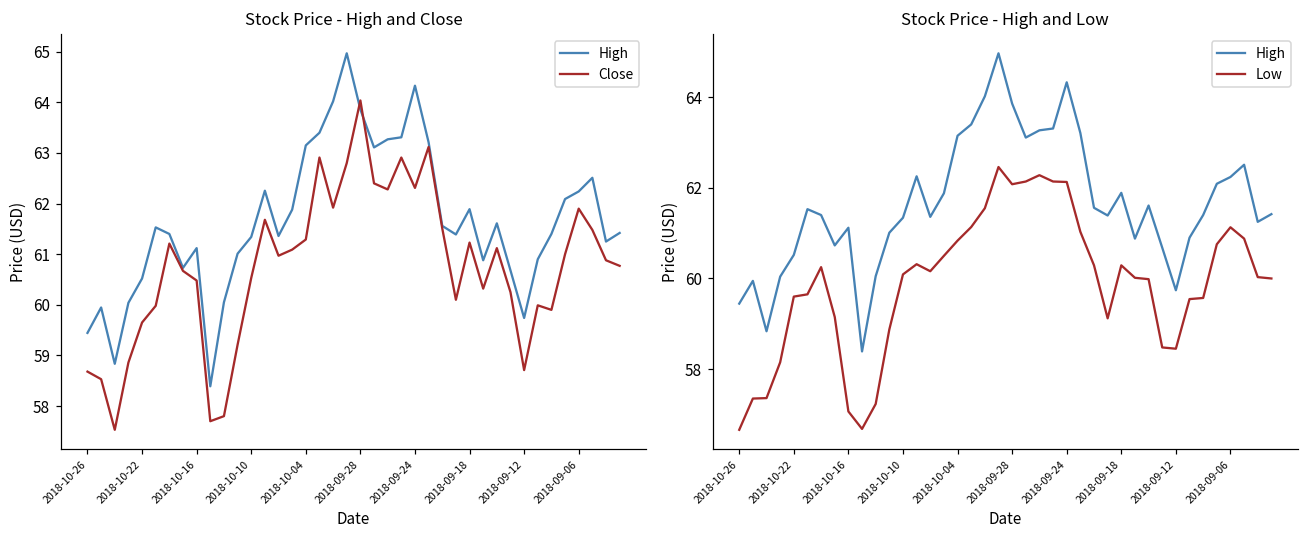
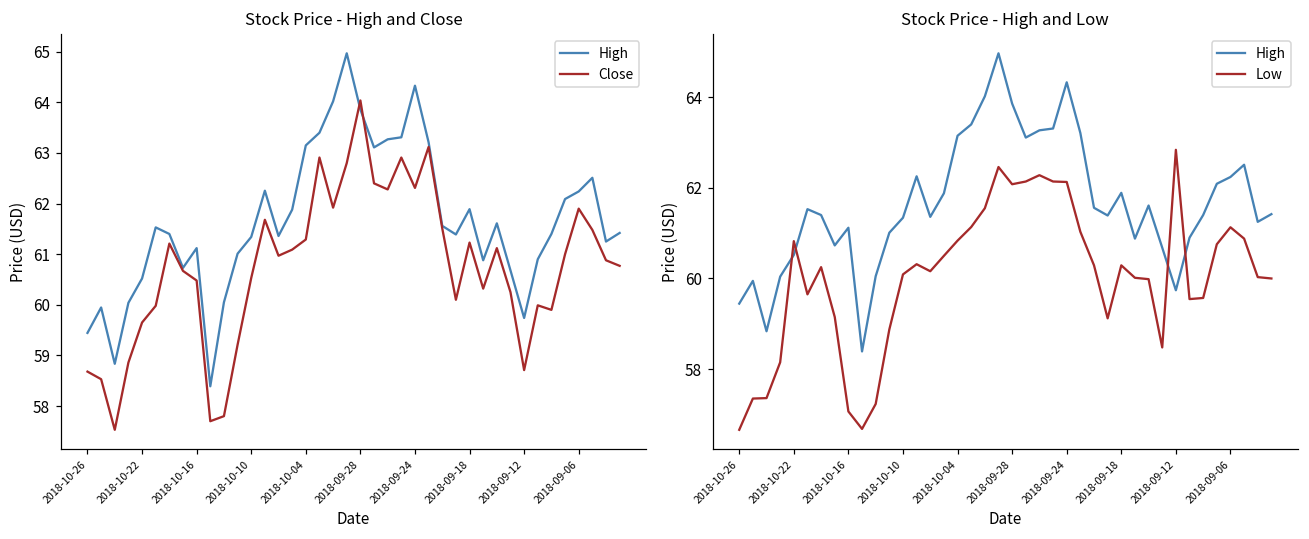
  {
    "Stock Price - High and Close": {
      "High": {
        "2018-10-26": 59.4,
        "2018-10-22": 60.5,
        "2018-10-16": 61.1,
        "2018-10-10": 61.3,
        "2018-10-04": 63.2,
        "2018-09-28": 63.9,
        "2018-09-24": 64.3,
        "2018-09-18": 61.9,
        "2018-09-12": 59.7,
        "2018-09-06": 62.2
      },
      "Close": {
        "2018-10-26": 58.7,
        "2018-10-22": 59.7,
        "2018-10-16": 60.5,
        "2018-10-10": 60.5,
        "2018-10-04": 61.3,
        "2018-09-28": 64.0,
        "2018-09-24": 62.3,
        "2018-09-18": 61.2,
        "2018-09-12": 58.7,
        "2018-09-06": 61.9
      }
    },
    "Stock Price - High and Low": {
      "High": {
        "2018-10-26": 59.4,
        "2018-10-22": 60.5,
        "2018-10-16": 61.1,
        "2018-10-10": 61.3,
        "2018-10-04": 63.2,
        "2018-09-28": 63.9,
        "2018-09-24": 64.3,
        "2018-09-18": 61.9,
        "2018-09-12": 59.7,
        "2018-09-06": 62.2
      },
      "Low": {
        "2018-10-26": 56.7,
-       "2018-10-22": 59.6,
+       "2018-10-22": 60.8,
        "2018-10-16": 57.1,
        "2018-10-10": 60.1,
        "2018-10-04": 60.8,
        "2018-09-28": 62.1,
        "2018-09-24": 62.1,
        "2018-09-18": 60.3,
-       "2018-09-12": 58.5,
+       "2018-09-12": 62.8,
        "2018-09-06": 61.1
      }
    }
  }
